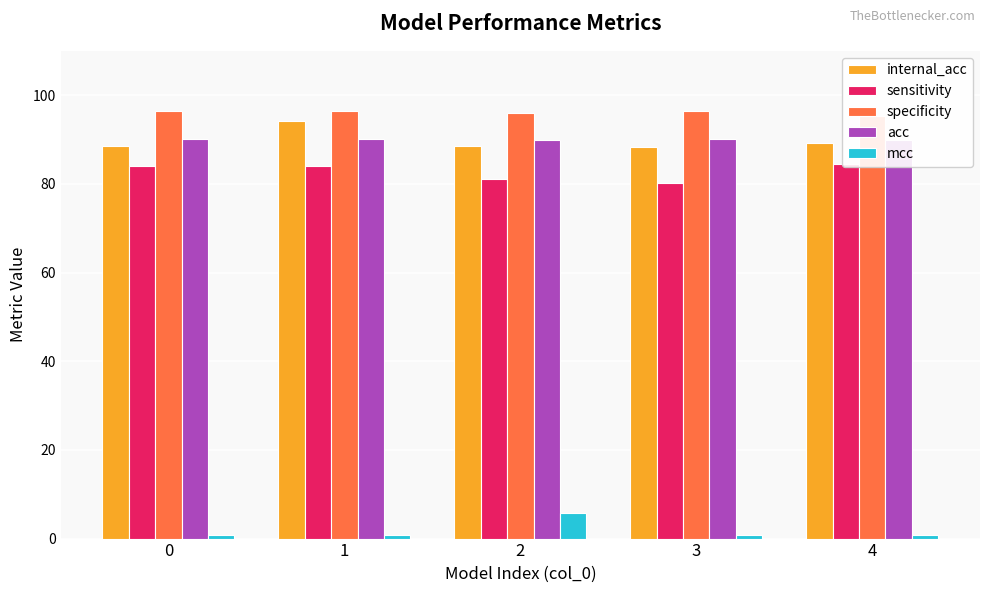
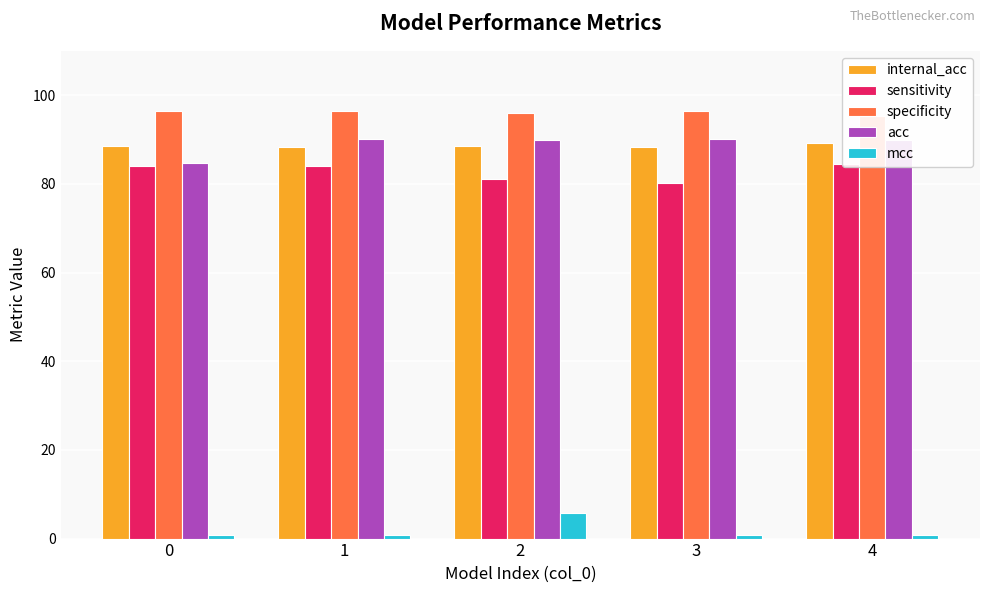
  {
    "internal_acc": {
      "0": 89,
-     "1": 94,
+     "1": 88,
      "2": 89,
      "3": 88,
      "4": 89
    },
    "sensitivity": {
      "0": 84,
      "1": 84,
      "2": 81,
      "3": 80
    },
    "specificity": {
      "0": 96,
      "1": 96,
      "2": 96,
      "3": 96
    },
    "acc": {
-     "0": 90,
+     "0": 85,
      "1": 90,
      "2": 90,
      "3": 90
    },
    "mcc": {
      "0": 1,
      "1": 1,
      "2": 6,
      "3": 1,
      "4": 1
    }
  }
